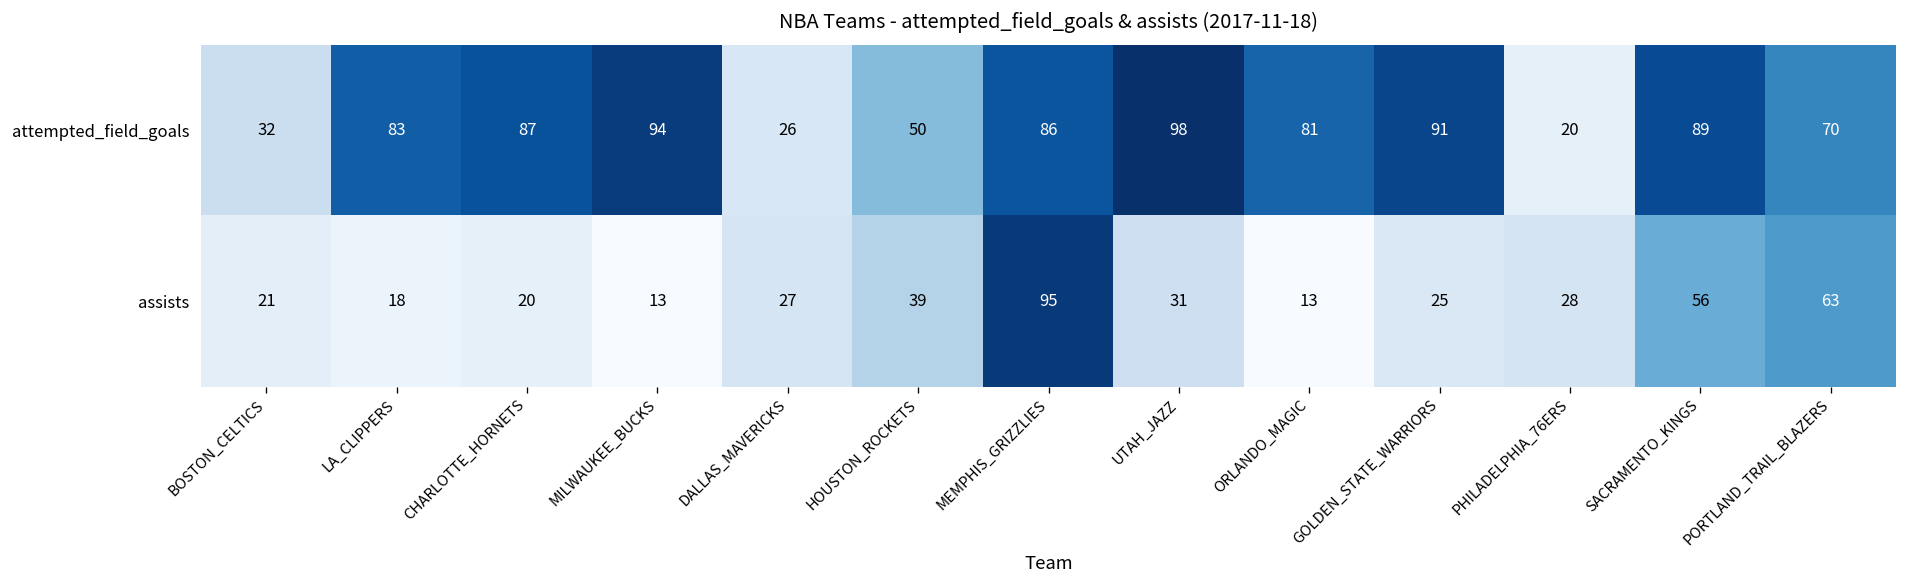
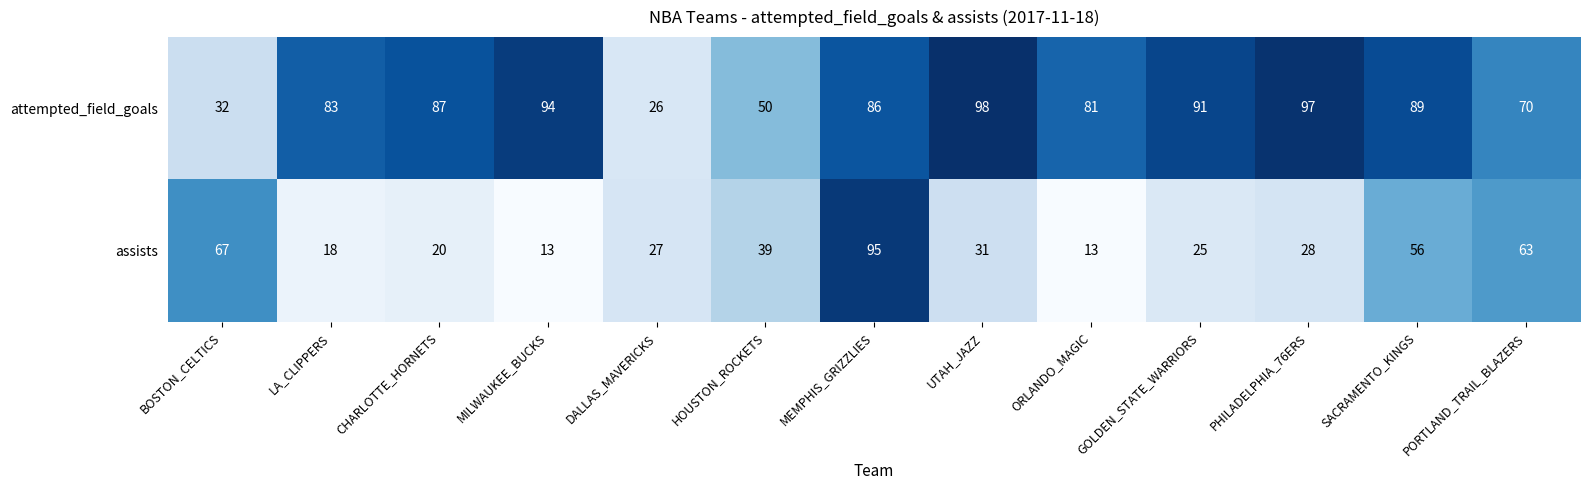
  {
    "attempted_field_goals": {
      "BOSTON_CELTICS": 32,
      "LA_CLIPPERS": 83,
      "CHARLOTTE_HORNETS": 87,
      "MILWAUKEE_BUCKS": 94,
      "DALLAS_MAVERICKS": 26,
      "HOUSTON_ROCKETS": 50,
      "MEMPHIS_GRIZZLIES": 86,
      "UTAH_JAZZ": 98,
      "ORLANDO_MAGIC": 81,
      "GOLDEN_STATE_WARRIORS": 91,
-     "PHILADELPHIA_76ERS": 20,
+     "PHILADELPHIA_76ERS": 97,
      "SACRAMENTO_KINGS": 89,
      "PORTLAND_TRAIL_BLAZERS": 70
    },
    "assists": {
-     "BOSTON_CELTICS": 21,
+     "BOSTON_CELTICS": 67,
      "LA_CLIPPERS": 18,
      "CHARLOTTE_HORNETS": 20,
      "MILWAUKEE_BUCKS": 13,
      "DALLAS_MAVERICKS": 27,
      "HOUSTON_ROCKETS": 39,
      "MEMPHIS_GRIZZLIES": 95,
      "UTAH_JAZZ": 31,
      "ORLANDO_MAGIC": 13,
      "GOLDEN_STATE_WARRIORS": 25,
      "PHILADELPHIA_76ERS": 28,
      "SACRAMENTO_KINGS": 56,
      "PORTLAND_TRAIL_BLAZERS": 63
    }
  }
